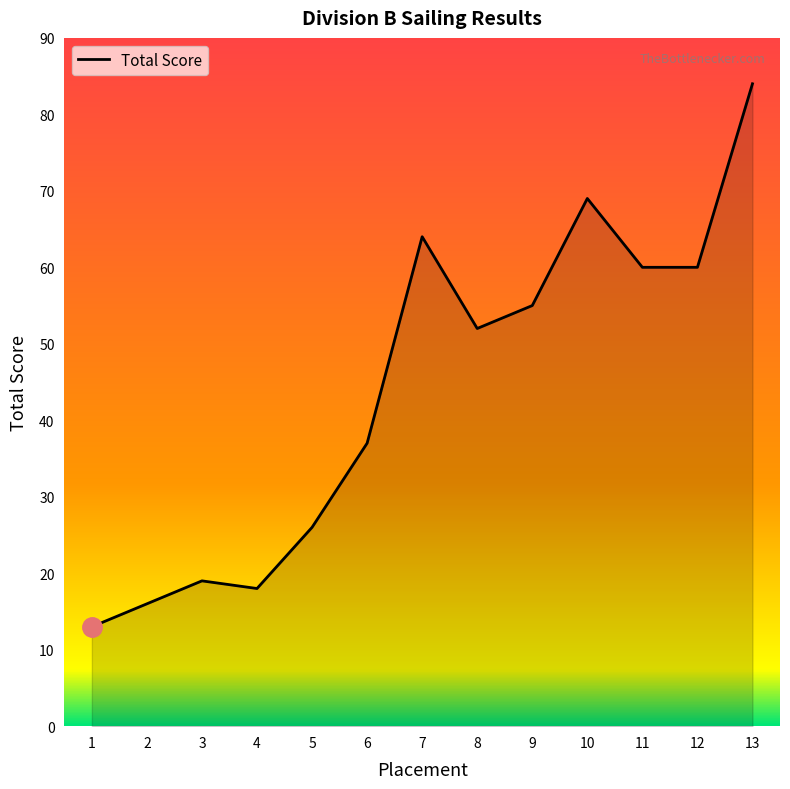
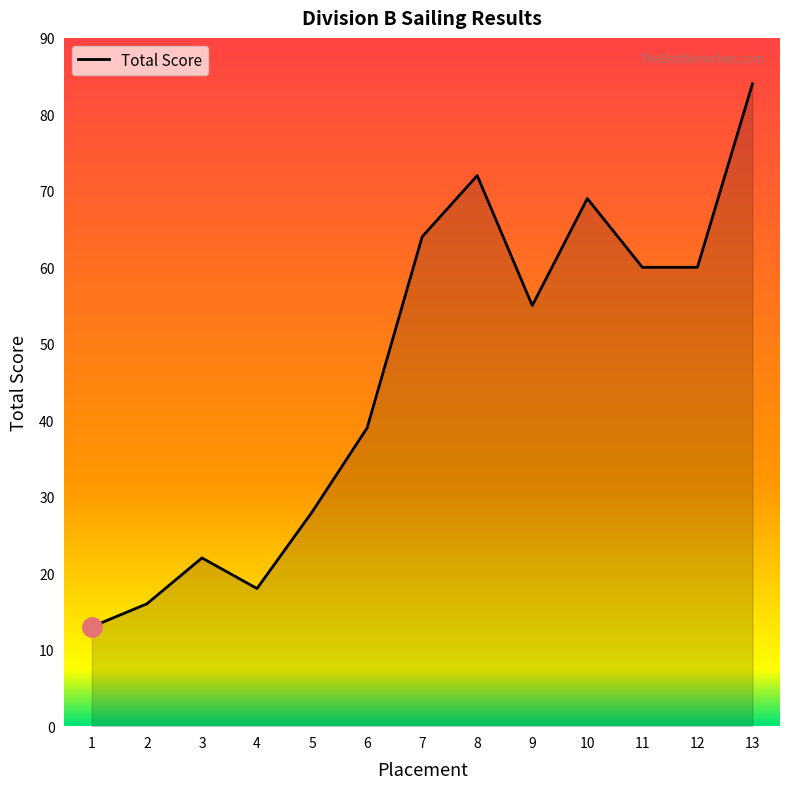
  {
    "Total Score": {
      "2": 16,
-     "3": 19,
+     "3": 22,
      "4": 18,
-     "5": 26,
-     "6": 37,
+     "5": 28,
+     "6": 39,
      "7": 64,
-     "8": 52,
+     "8": 72,
      "9": 55,
      "10": 69,
      "11": 60,
      "12": 60,
      "13": 84
    }
  }
